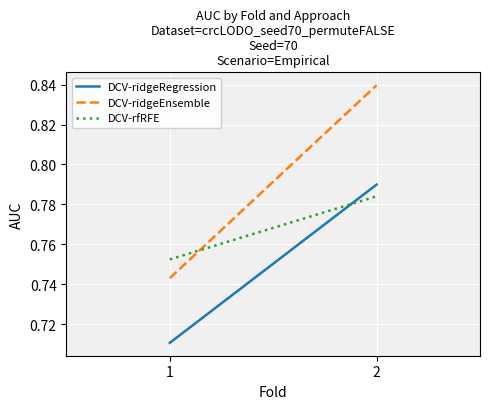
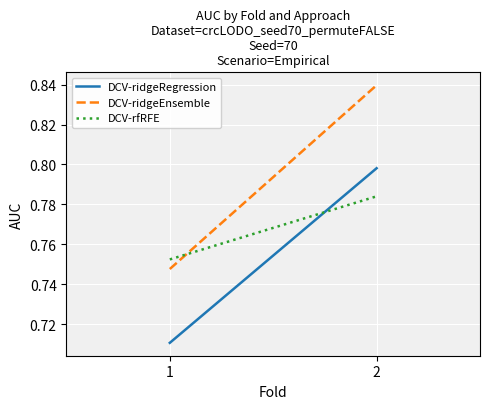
  {
    "DCV-ridgeRegression": {
      "1": 0.711,
-     "2": 0.790
+     "2": 0.798
    },
    "DCV-ridgeEnsemble": {
-     "1": 0.743,
+     "1": 0.748,
      "2": 0.840
    },
    "DCV-rfRFE": {
      "1": 0.752,
      "2": 0.784
    }
  }
